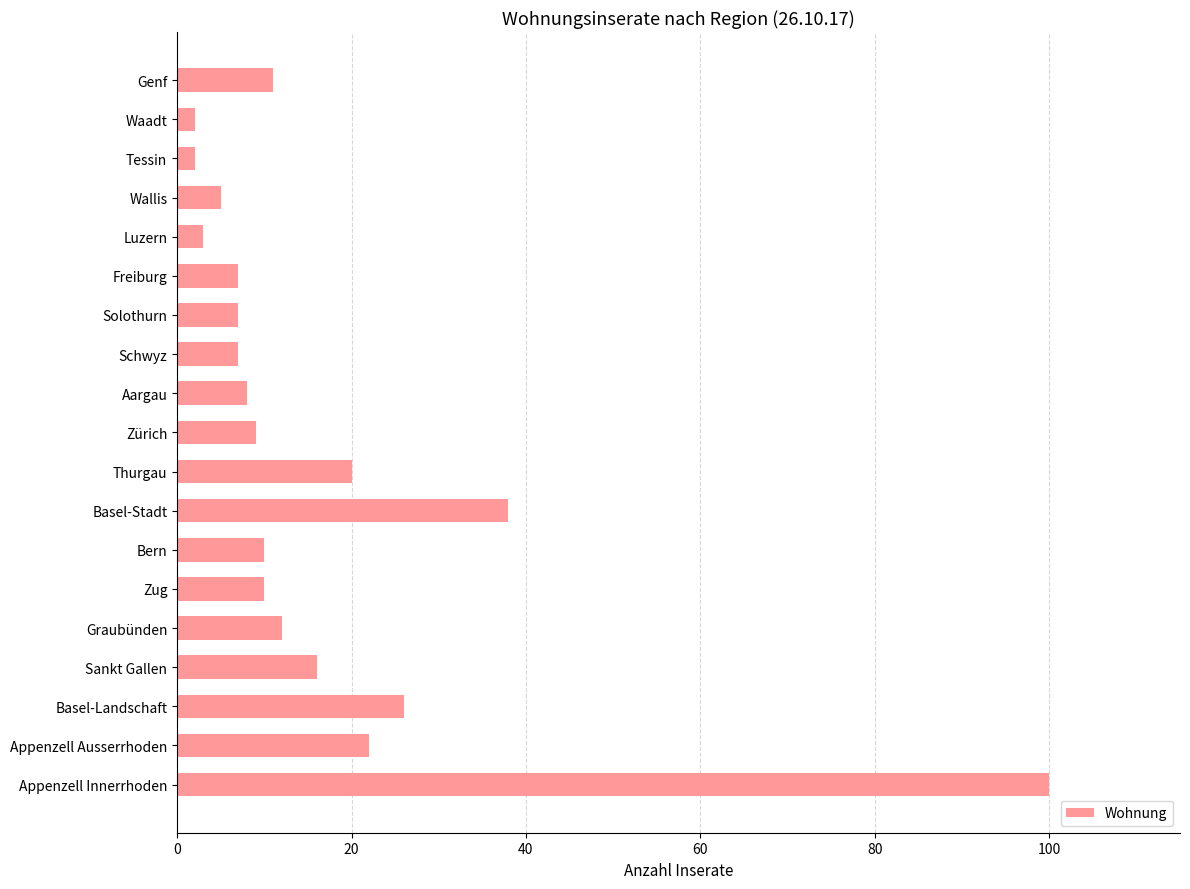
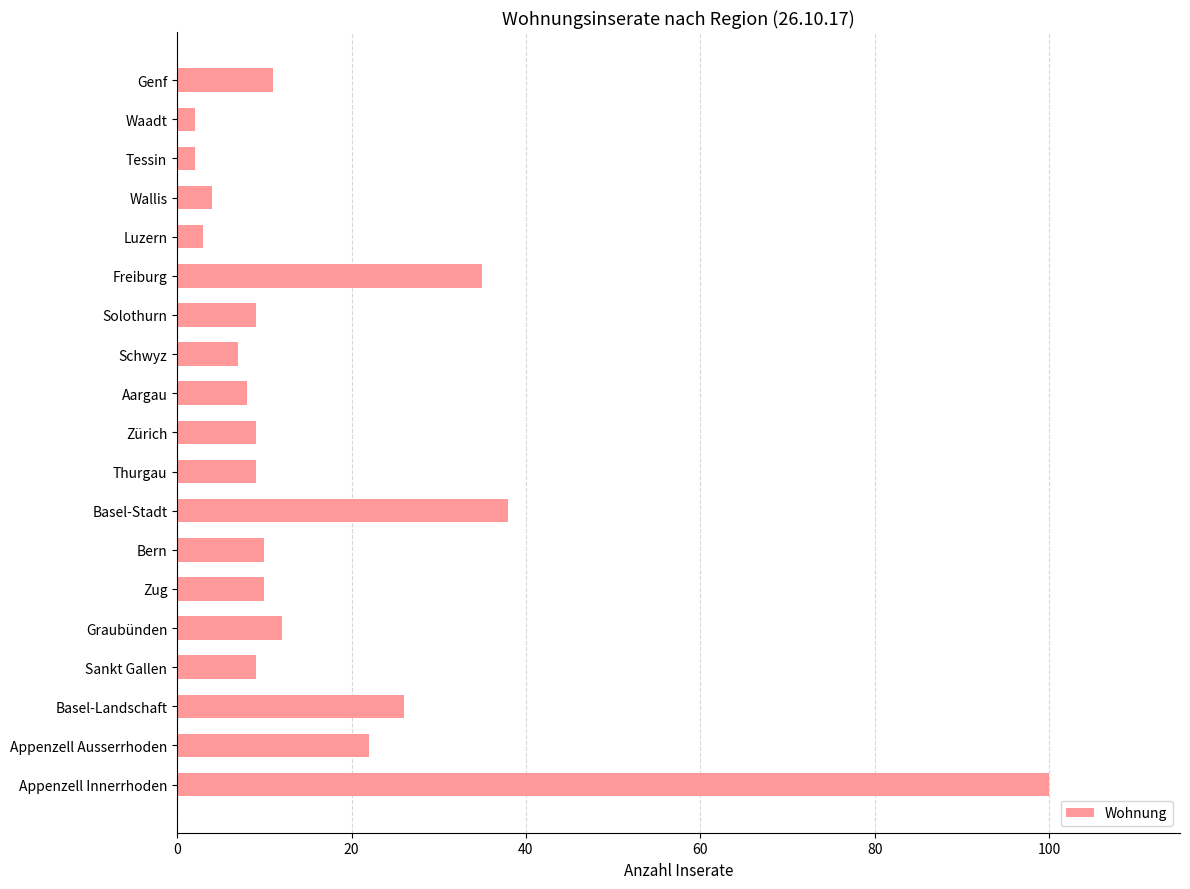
  {
    "Genf": 11,
    "Waadt": 2,
    "Tessin": 2,
-   "Wallis": 5,
+   "Wallis": 4,
    "Luzern": 3,
-   "Freiburg": 7,
-   "Solothurn": 7,
+   "Freiburg": 35,
+   "Solothurn": 9,
    "Schwyz": 7,
    "Aargau": 8,
    "Zürich": 9,
-   "Thurgau": 20,
+   "Thurgau": 9,
    "Basel-Stadt": 38,
    "Bern": 10,
    "Zug": 10,
    "Graubünden": 12,
-   "Sankt Gallen": 16,
+   "Sankt Gallen": 9,
    "Basel-Landschaft": 26,
    "Appenzell Ausserrhoden": 22,
    "Appenzell Innerrhoden": 100
  }
